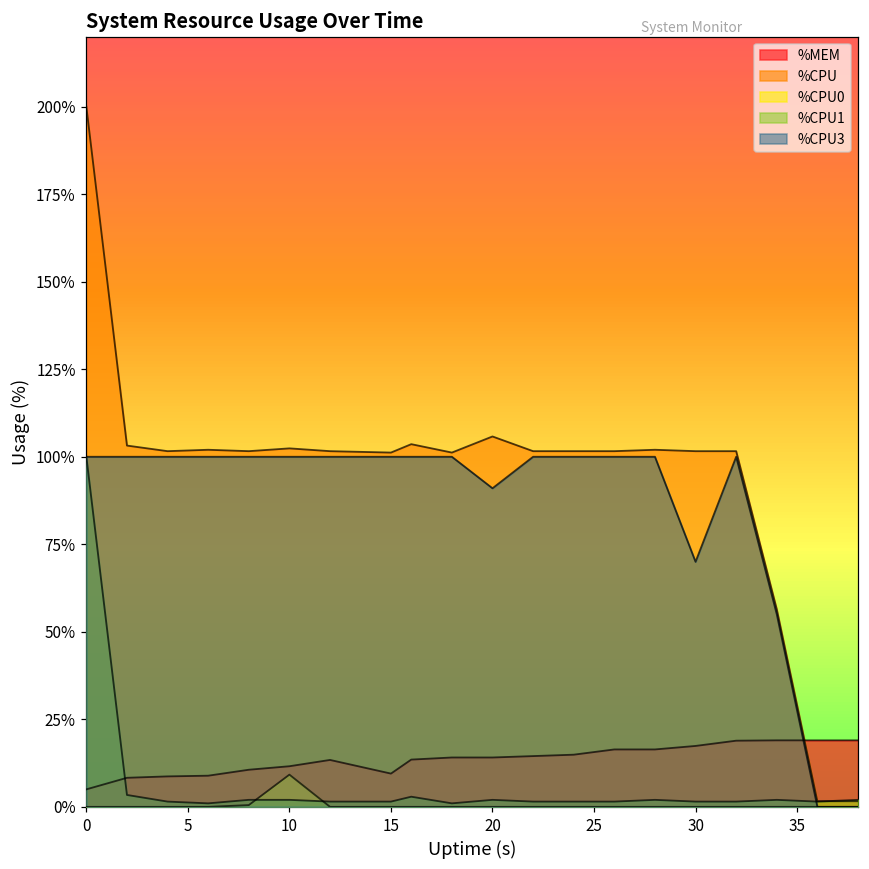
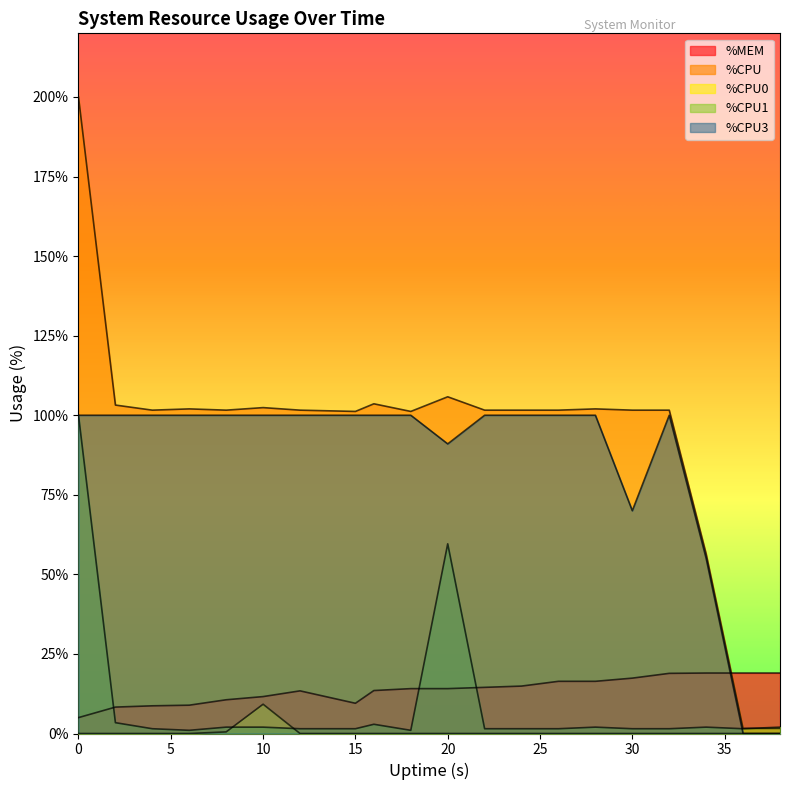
  {
    "%MEM": {
      "0": "5%",
      "10": "12%",
      "15": "10%",
      "20": "14%",
      "30": "17%"
    },
    "%CPU": {
      "0": "200%",
      "10": "102%",
      "15": "101%",
      "20": "106%",
      "30": "102%"
    },
    "%CPU0": {
      "0": "0%",
      "10": "9%",
      "15": "0%",
      "20": "0%",
      "30": "0%"
    },
    "%CPU1": {
      "10": "2%",
      "15": "2%",
-     "20": "2%",
+     "20": "60%",
      "30": "2%"
    },
    "%CPU3": {
      "10": "100%",
      "15": "100%",
      "20": "91%",
      "30": "70%"
    }
  }
